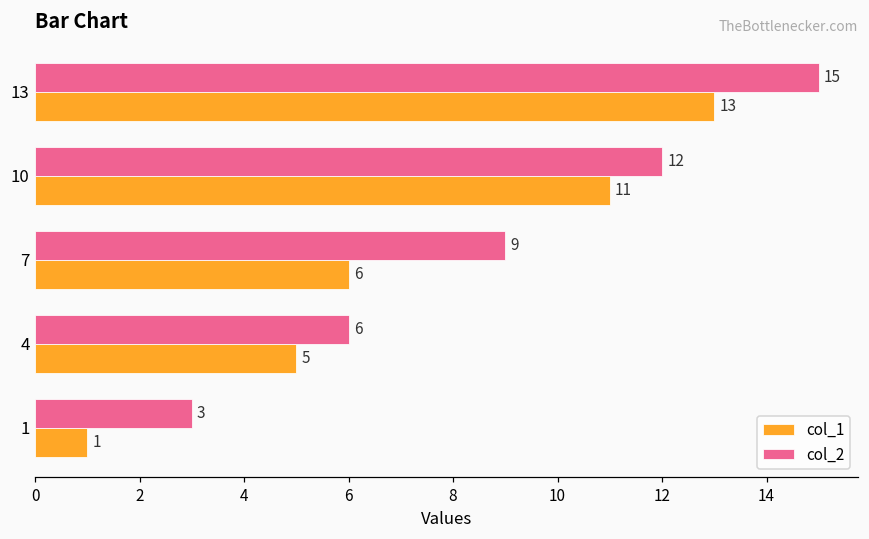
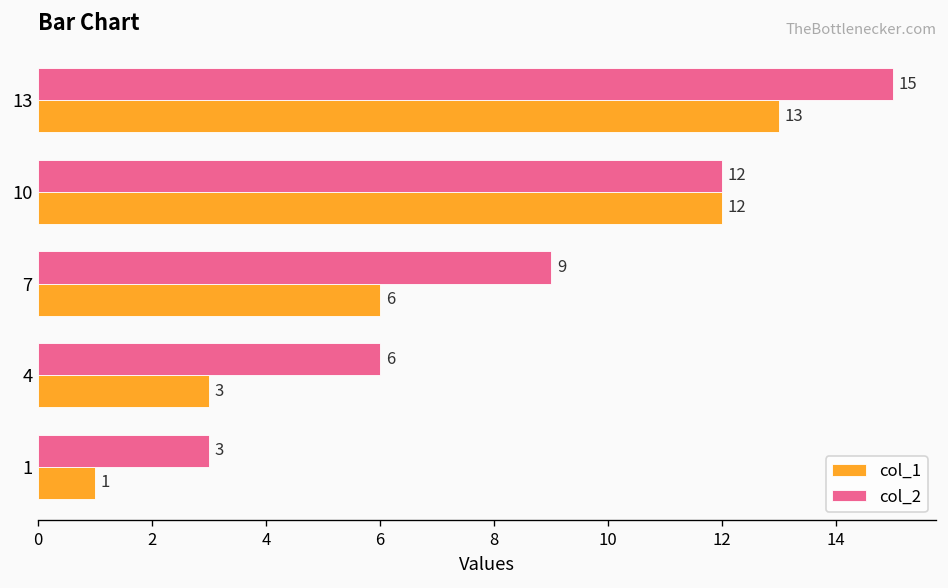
  {
    "col_1": {
      "13": 13,
-     "10": 11,
+     "10": 12,
      "7": 6,
-     "4": 5,
+     "4": 3,
      "1": 1
    },
    "col_2": {
      "13": 15,
      "10": 12,
      "7": 9,
      "4": 6,
      "1": 3
    }
  }
